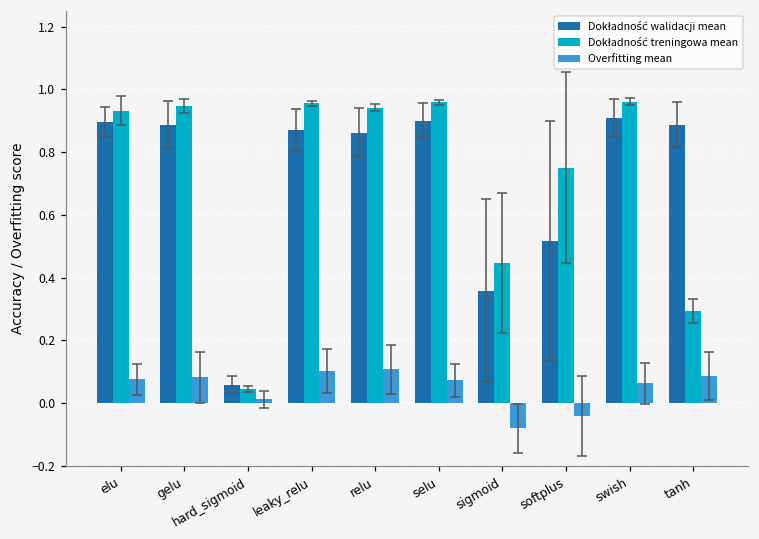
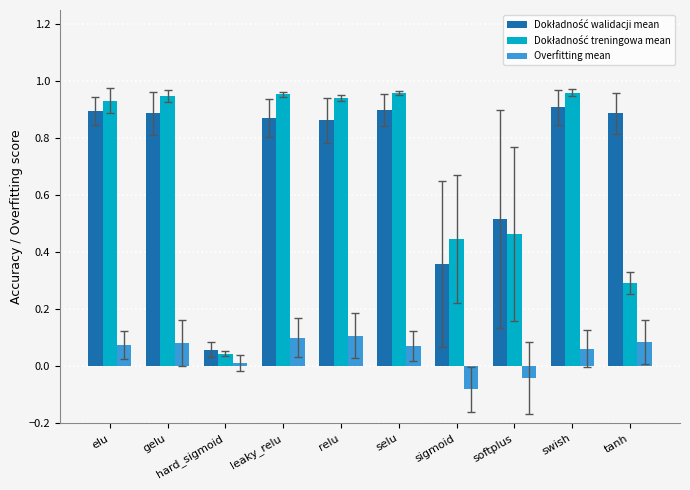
  {
    "Dokładność treningowa mean": {
      "elu": 0.93,
      "gelu": 0.95,
      "hard_sigmoid": 0.04,
      "leaky_relu": 0.96,
      "relu": 0.94,
      "selu": 0.96,
      "sigmoid": 0.45,
-     "softplus": 0.75,
+     "softplus": 0.46,
      "swish": 0.96,
      "tanh": 0.29
    }
  }
